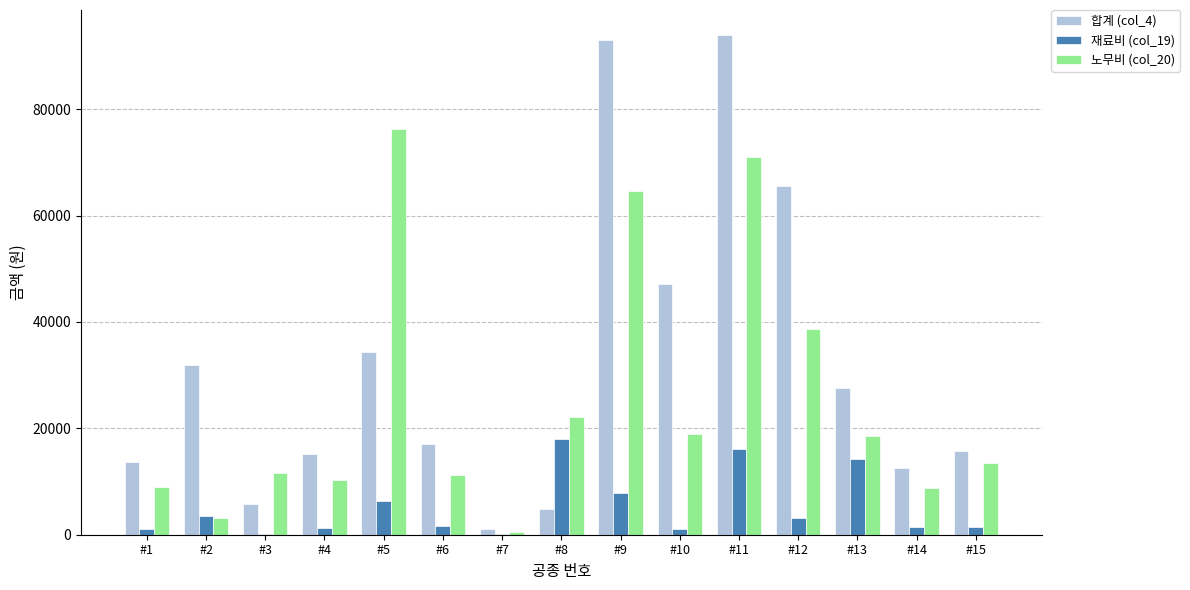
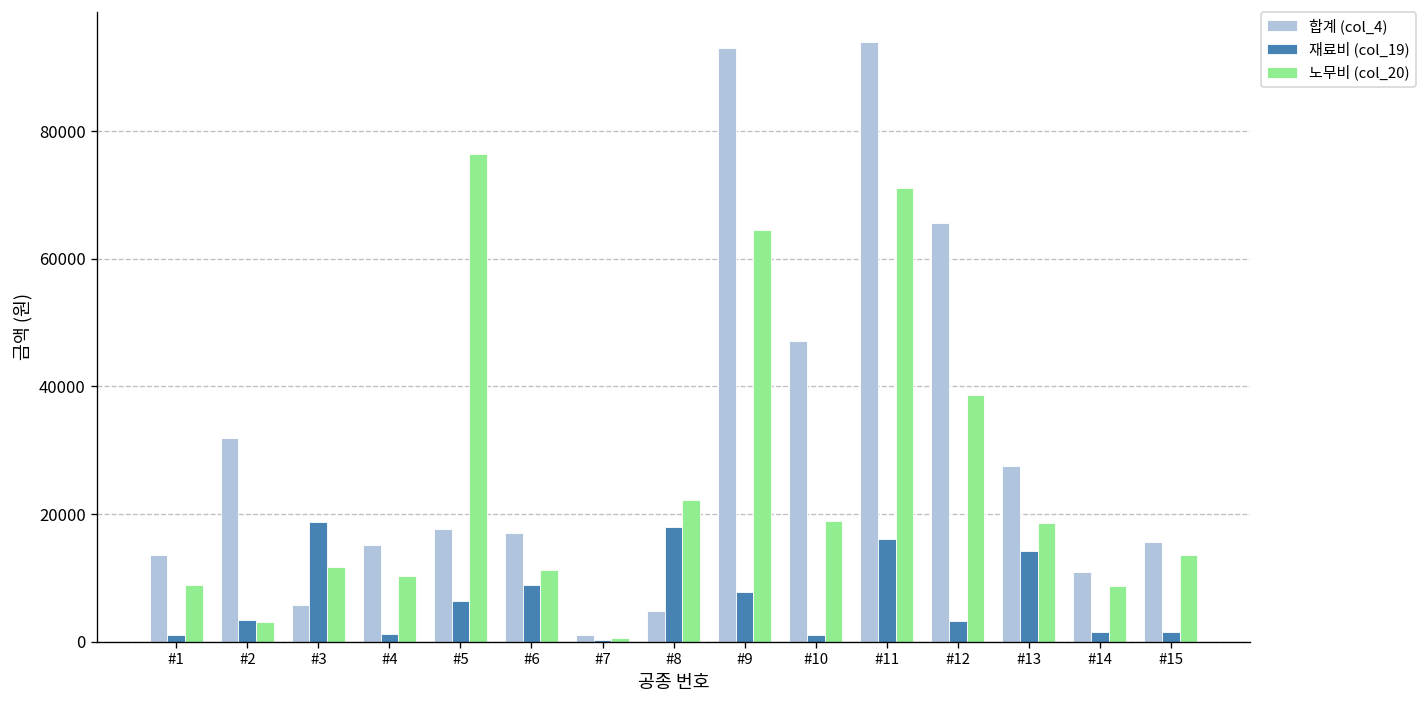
  {
    "합계 (col_4)": {
      "#1": 14000,
      "#2": 32000,
      "#3": 6000,
      "#4": 15000,
-     "#5": 34000,
+     "#5": 18000,
      "#6": 17000,
      "#7": 1000,
      "#8": 5000,
      "#9": 93000,
      "#10": 47000,
      "#11": 94000,
      "#12": 66000,
      "#13": 28000,
-     "#14": 13000,
+     "#14": 11000,
      "#15": 16000
    },
    "재료비 (col_19)": {
      "#1": 1000,
      "#2": 3000,
-     "#3": 0,
+     "#3": 19000,
      "#4": 1000,
      "#5": 6000,
-     "#6": 2000,
+     "#6": 9000,
      "#8": 18000,
      "#9": 8000,
      "#10": 1000,
      "#11": 16000,
      "#12": 3000,
      "#13": 14000,
      "#14": 1000,
      "#15": 2000
    },
    "노무비 (col_20)": {
      "#1": 9000,
      "#2": 3000,
      "#3": 12000,
      "#4": 10000,
      "#5": 76000,
      "#6": 11000,
      "#7": 1000,
      "#8": 22000,
      "#9": 65000,
      "#10": 19000,
      "#11": 71000,
      "#12": 39000,
      "#13": 19000,
      "#14": 9000,
      "#15": 14000
    }
  }
